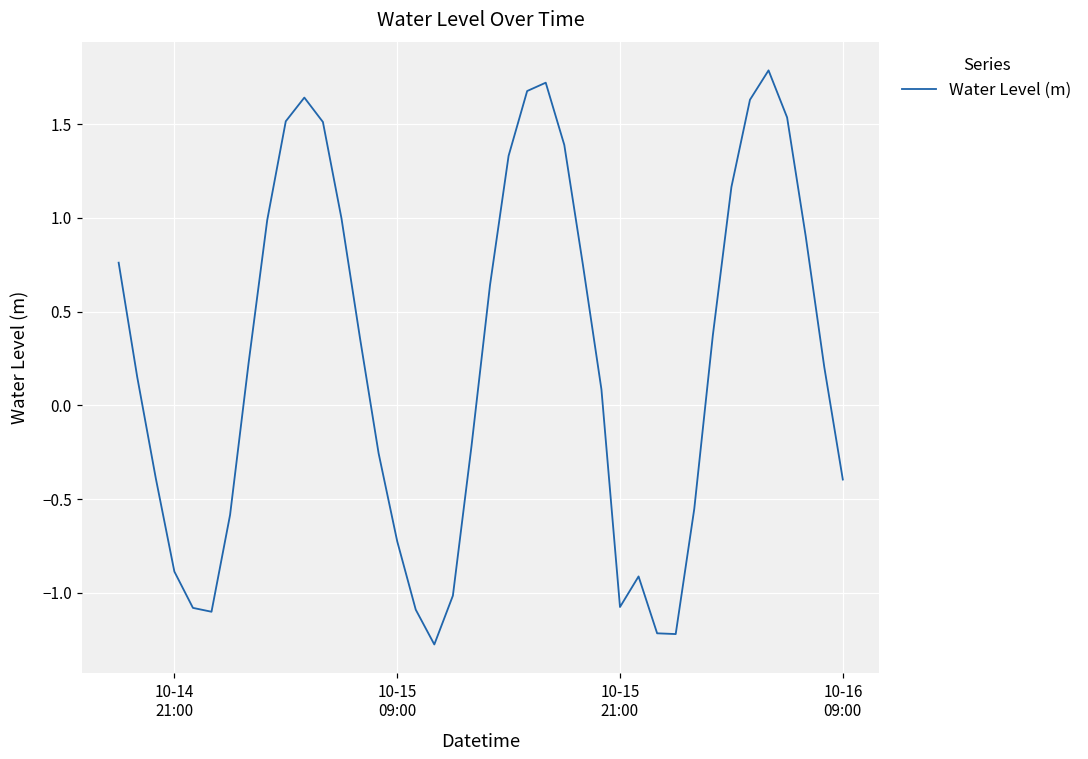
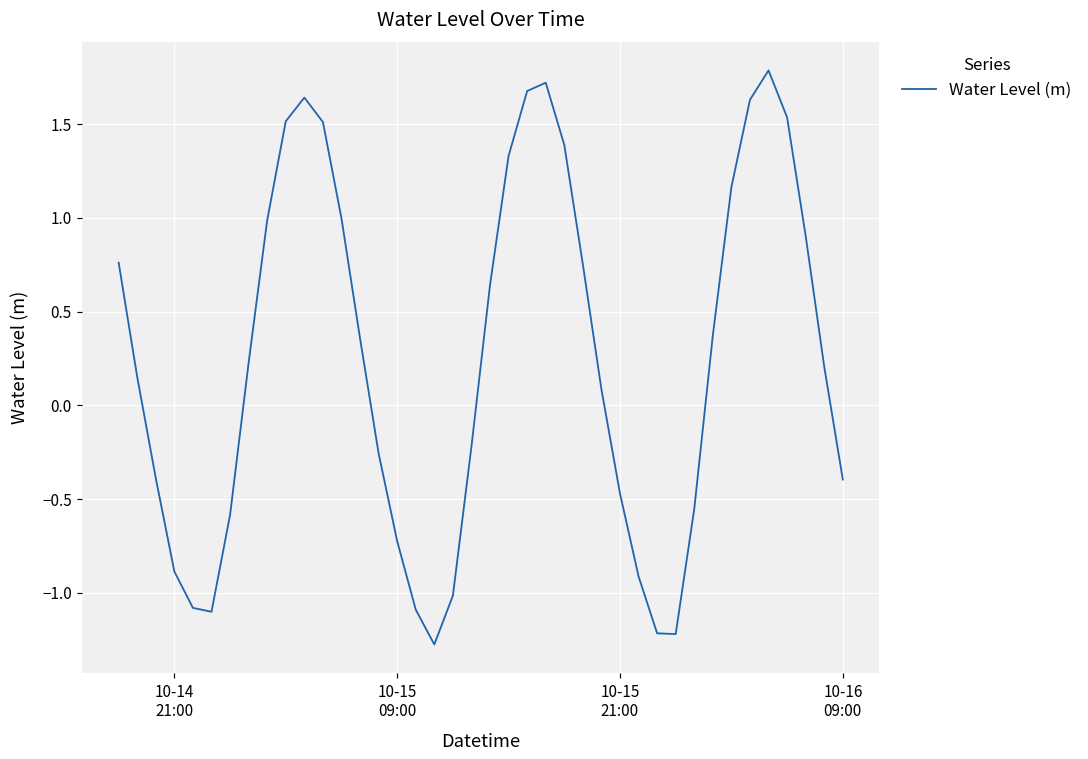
  {
    "10-14 21:00": -0.89,
    "10-15 09:00": -0.72,
-   "10-15 21:00": -1.08,
+   "10-15 21:00": -0.47,
    "10-16 09:00": -0.40
  }
